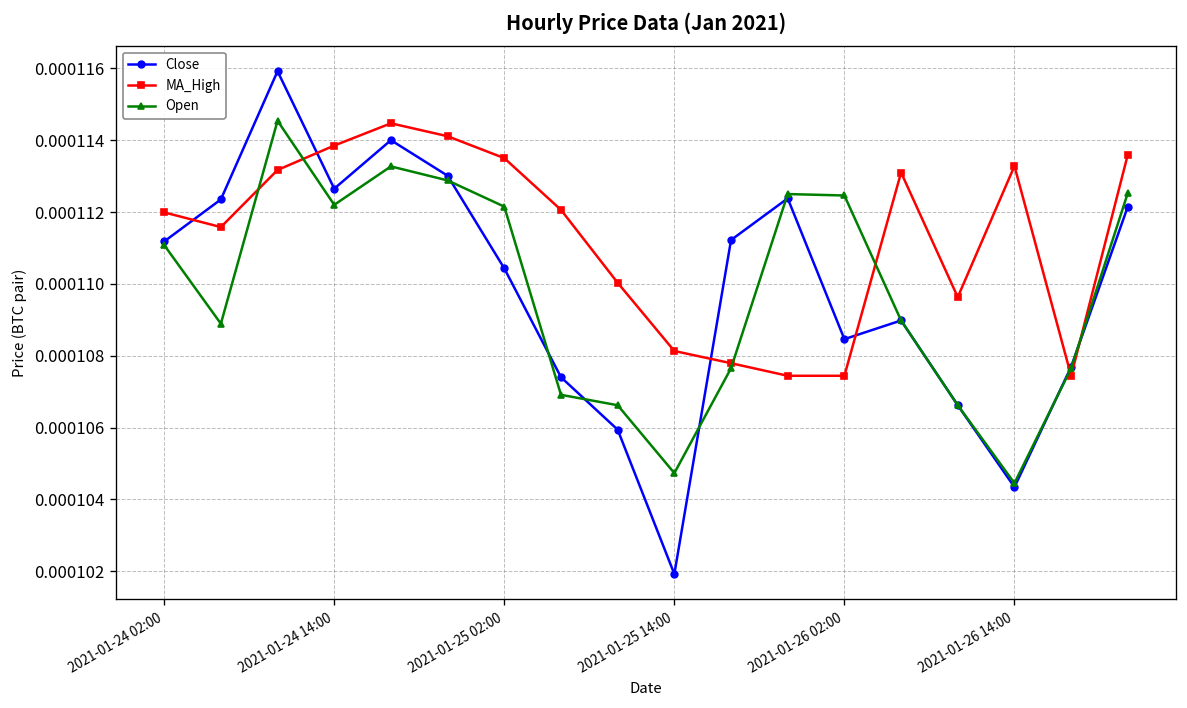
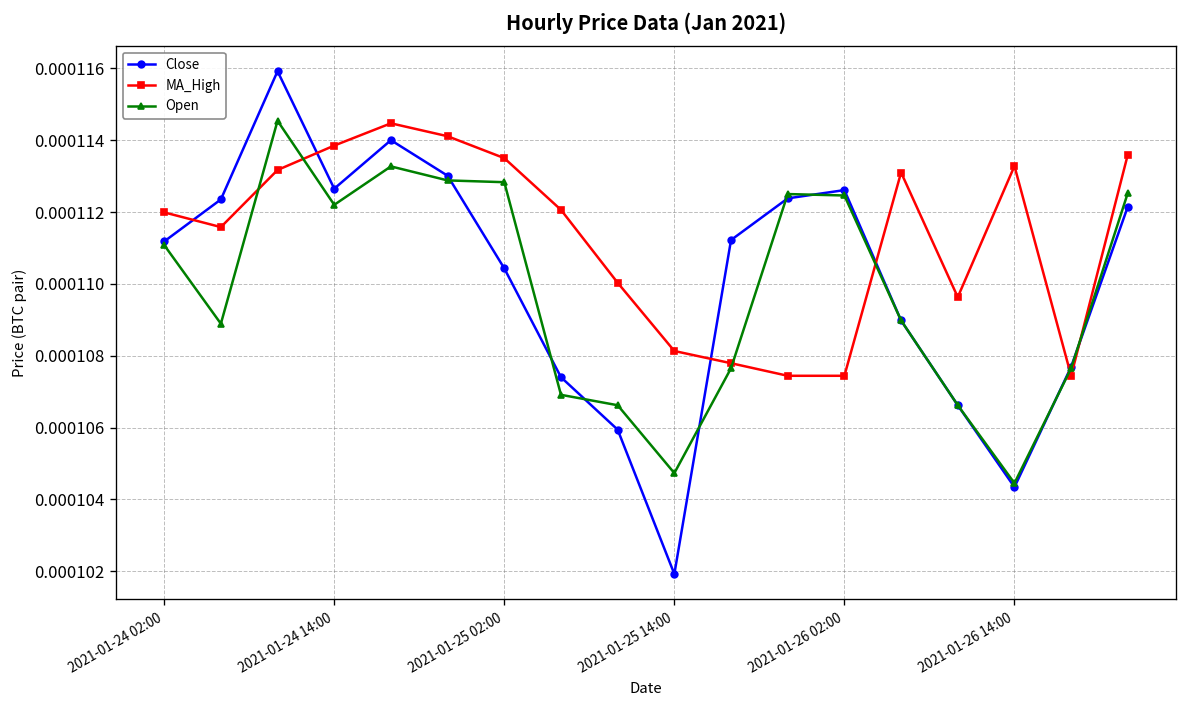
  {
    "Close": {
      "2021-01-24 02:00": 0.0001112,
      "2021-01-24 14:00": 0.0001127,
      "2021-01-25 02:00": 0.0001104,
      "2021-01-25 14:00": 0.0001019,
-     "2021-01-26 02:00": 0.0001085,
+     "2021-01-26 02:00": 0.0001126,
      "2021-01-26 14:00": 0.0001043
    },
    "MA_High": {
      "2021-01-24 02:00": 0.0001120,
      "2021-01-24 14:00": 0.0001139,
      "2021-01-25 02:00": 0.0001135,
      "2021-01-25 14:00": 0.0001081,
      "2021-01-26 02:00": 0.0001074,
      "2021-01-26 14:00": 0.0001133
    },
    "Open": {
      "2021-01-24 02:00": 0.0001111,
      "2021-01-24 14:00": 0.0001122,
-     "2021-01-25 02:00": 0.0001122,
+     "2021-01-25 02:00": 0.0001128,
      "2021-01-25 14:00": 0.0001047,
      "2021-01-26 02:00": 0.0001125,
      "2021-01-26 14:00": 0.0001045
    }
  }
